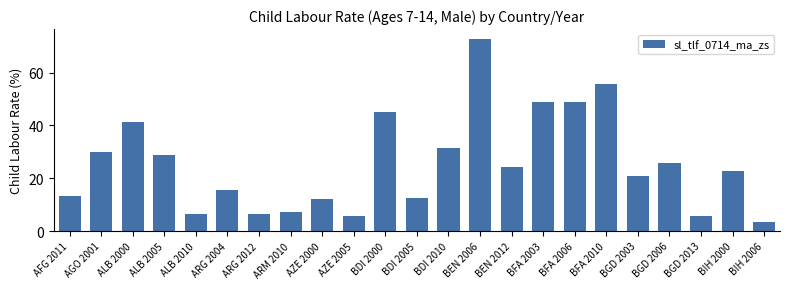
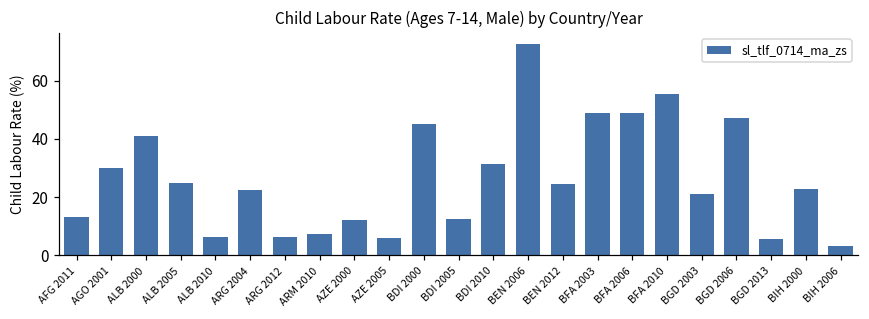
  {
    "AFG 2011": 13,
    "AGO 2001": 30,
    "ALB 2000": 41,
-   "ALB 2005": 29,
+   "ALB 2005": 25,
    "ALB 2010": 6,
-   "ARG 2004": 16,
+   "ARG 2004": 23,
    "ARG 2012": 6,
    "ARM 2010": 7,
    "AZE 2000": 12,
    "AZE 2005": 6,
    "BDI 2000": 45,
    "BDI 2005": 13,
    "BDI 2010": 31,
    "BEN 2006": 73,
    "BEN 2012": 24,
    "BFA 2003": 49,
    "BFA 2006": 49,
    "BFA 2010": 56,
    "BGD 2003": 21,
-   "BGD 2006": 26,
+   "BGD 2006": 47,
    "BGD 2013": 6,
    "BIH 2000": 23,
    "BIH 2006": 3
  }
